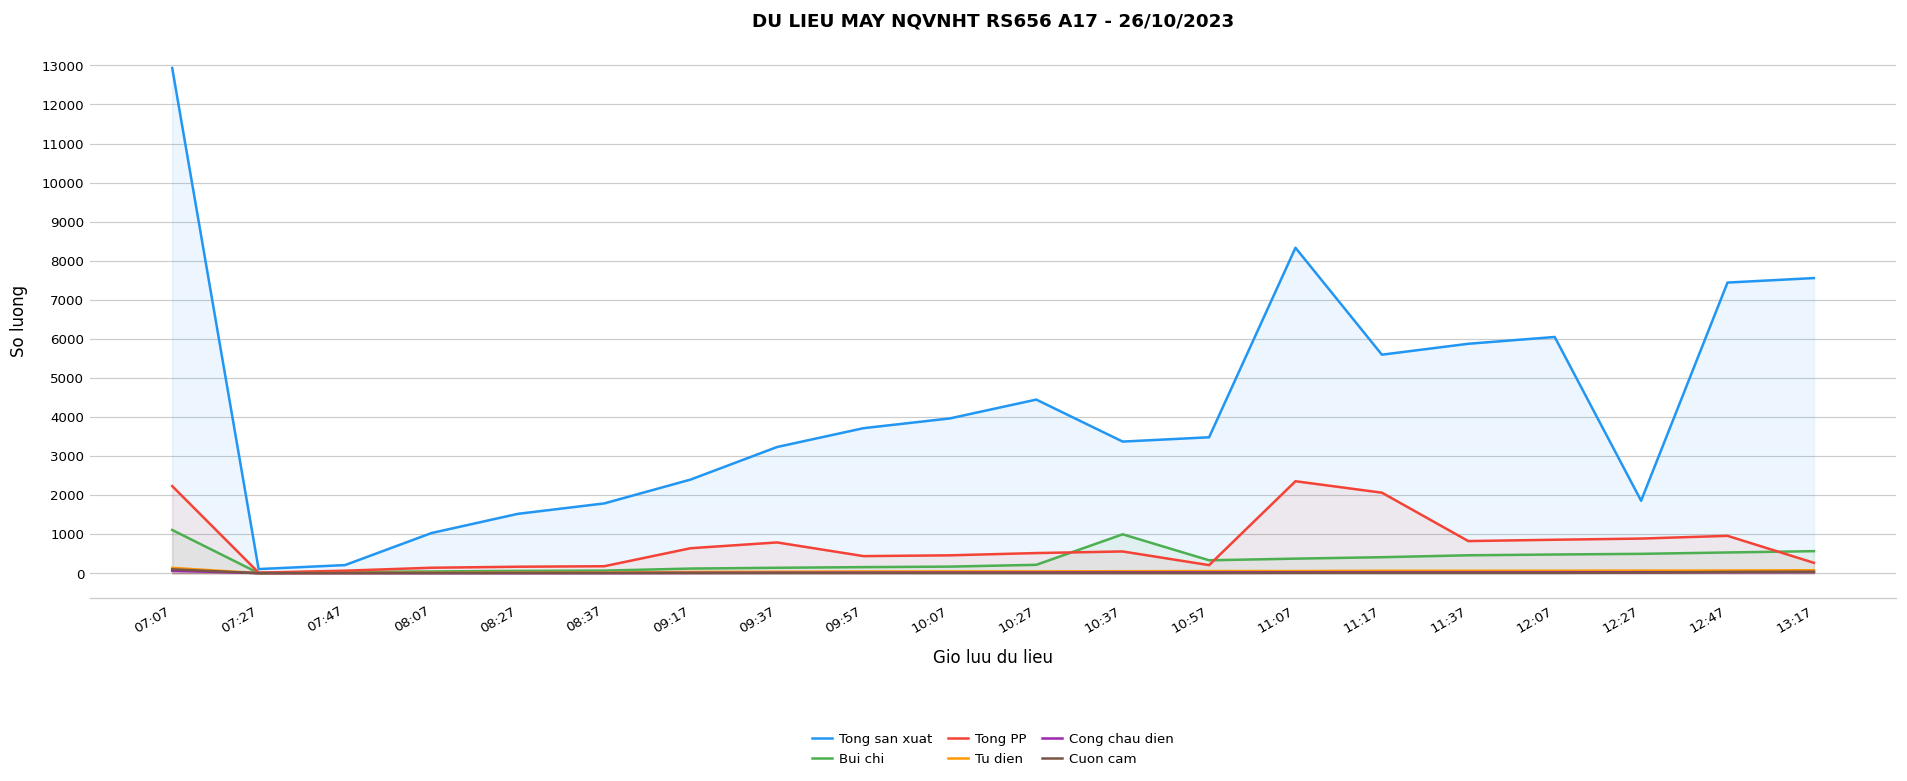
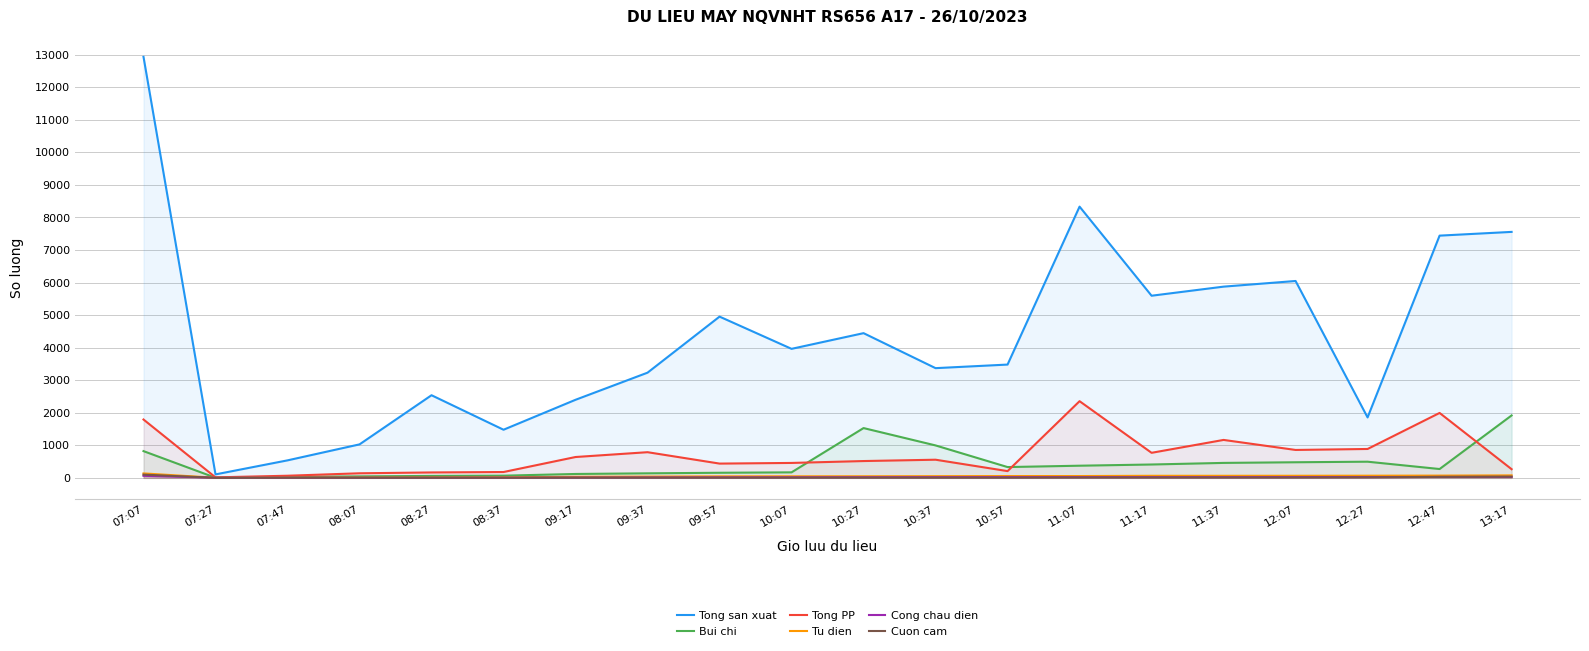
  {
    "Tong san xuat": {
      "07:07": 12900,
      "07:27": 100,
-     "07:47": 200,
+     "07:47": 500,
      "08:07": 1000,
-     "08:27": 1500,
-     "08:37": 1800,
+     "08:27": 2500,
+     "08:37": 1500,
      "09:17": 2400,
      "09:37": 3200,
-     "09:57": 3700,
+     "09:57": 5000,
      "10:07": 4000,
      "10:27": 4400,
      "10:37": 3400,
      "10:57": 3500,
      "11:07": 8300,
      "11:17": 5600,
      "11:37": 5900,
      "12:07": 6000,
      "12:27": 1900,
      "12:47": 7400,
      "13:17": 7600
    },
    "Bui chi": {
-     "07:07": 1100,
+     "07:07": 800,
      "09:17": 100,
      "09:37": 100,
      "09:57": 200,
      "10:07": 200,
-     "10:27": 200,
+     "10:27": 1500,
      "10:37": 1000,
      "10:57": 300,
      "11:07": 400,
      "11:17": 400,
      "11:37": 500,
      "12:07": 500,
      "12:27": 500,
-     "12:47": 500,
-     "13:17": 600
+     "12:47": 300,
+     "13:17": 1900
    },
    "Tong PP": {
-     "07:07": 2200,
+     "07:07": 1800,
      "08:07": 100,
      "08:27": 200,
      "08:37": 200,
      "09:17": 600,
      "09:37": 800,
      "09:57": 400,
      "10:07": 500,
      "10:27": 500,
      "10:37": 600,
      "10:57": 200,
      "11:07": 2400,
-     "11:17": 2100,
-     "11:37": 800,
+     "11:17": 800,
+     "11:37": 1200,
      "12:07": 900,
      "12:27": 900,
-     "12:47": 1000,
+     "12:47": 2000,
      "13:17": 300
    }
  }
